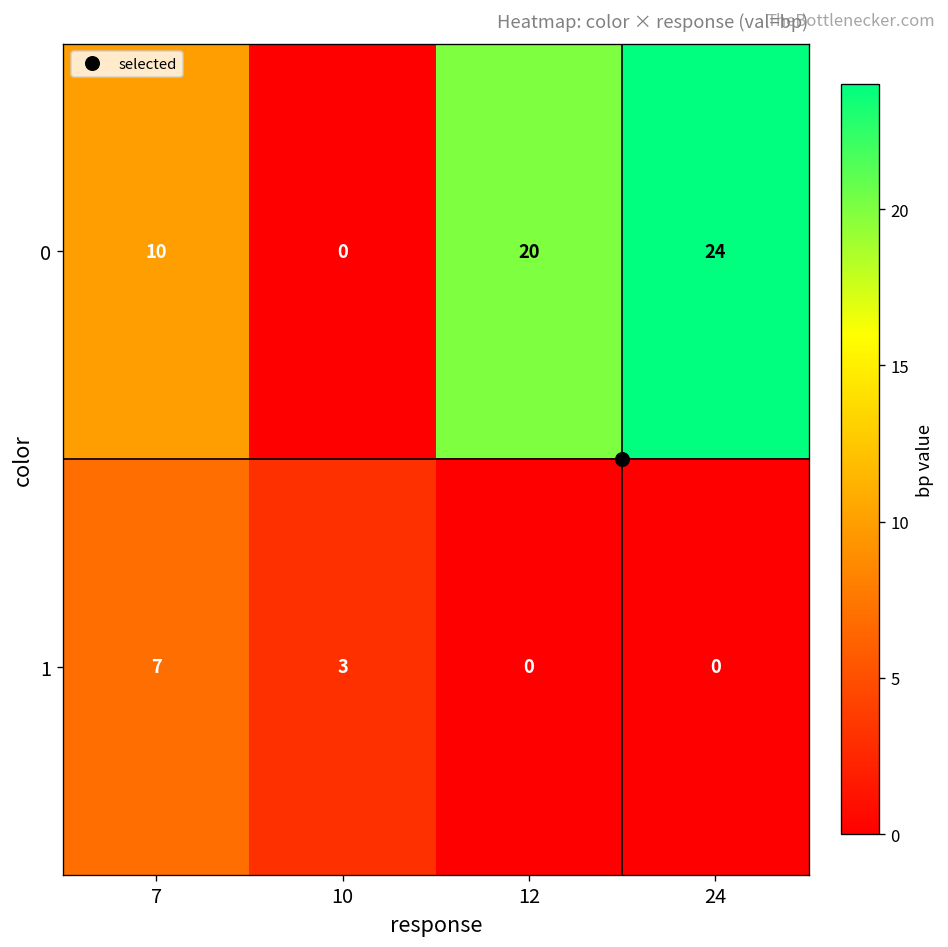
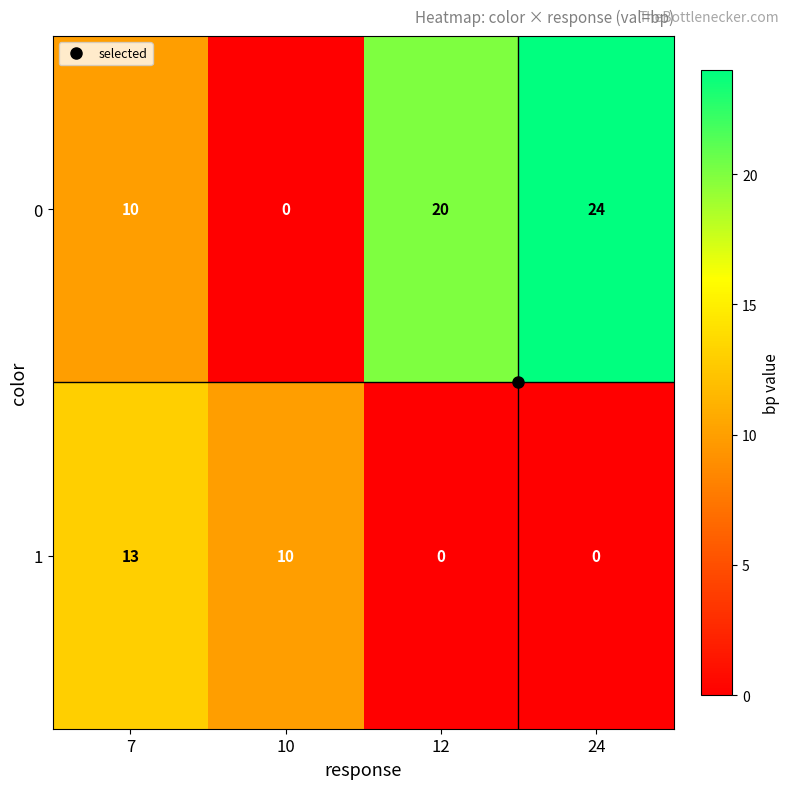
  {
    "0": {
      "7": 10,
      "10": 0,
      "12": 20,
      "24": 24
    },
    "1": {
-     "7": 7,
-     "10": 3,
+     "7": 13,
+     "10": 10,
      "12": 0,
      "24": 0
    }
  }
